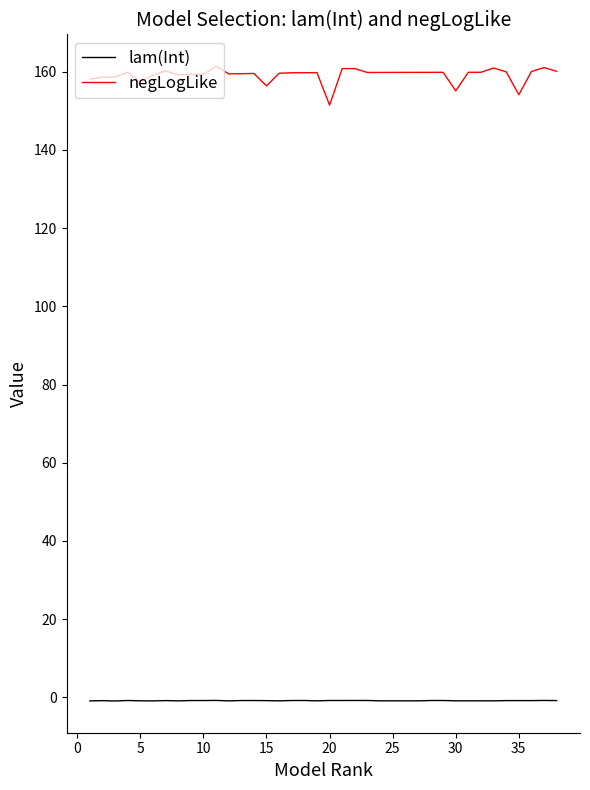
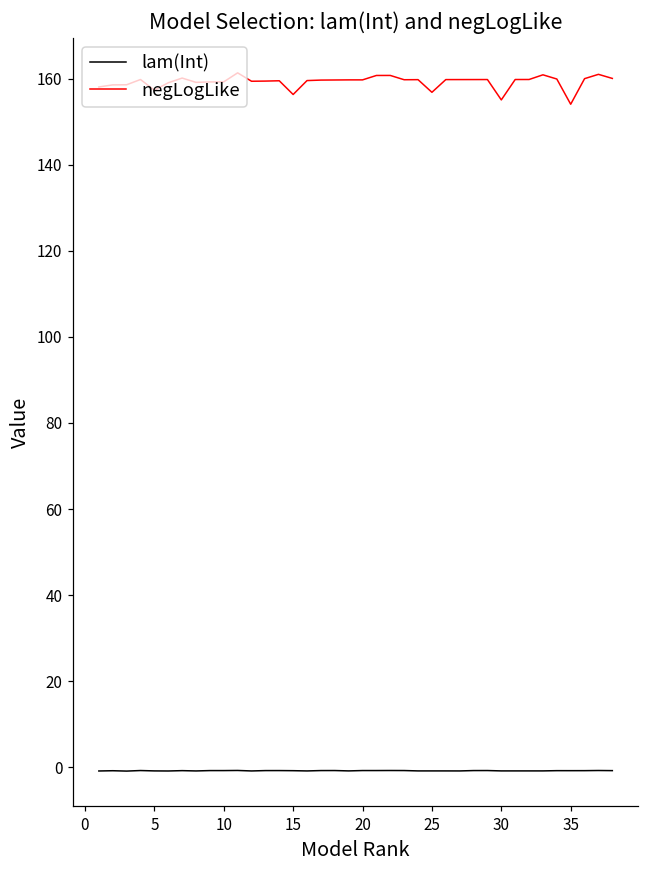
  {
    "lam(Int)": {
      "5": -1,
      "10": -1,
      "15": -1,
      "20": -1,
      "25": -1,
      "30": -1,
      "35": -1
    },
    "negLogLike": {
      "15": 156,
-     "20": 151,
-     "25": 160,
+     "20": 160,
+     "25": 157,
      "30": 155,
      "35": 154
    }
  }
